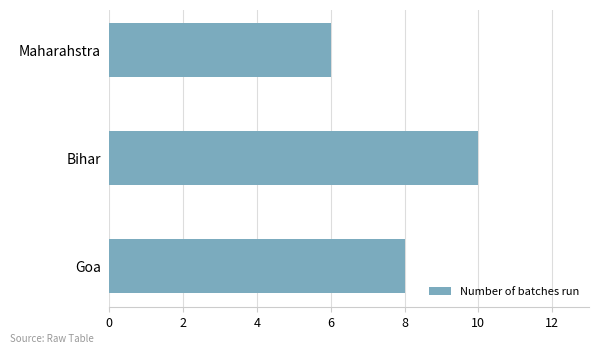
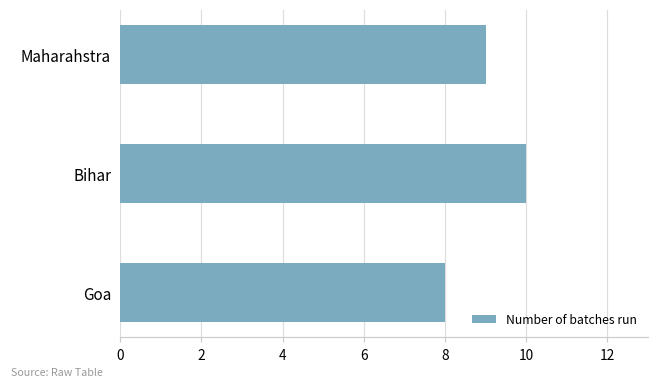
  {
-   "Maharahstra": 6,
+   "Maharahstra": 9,
    "Bihar": 10,
    "Goa": 8
  }
